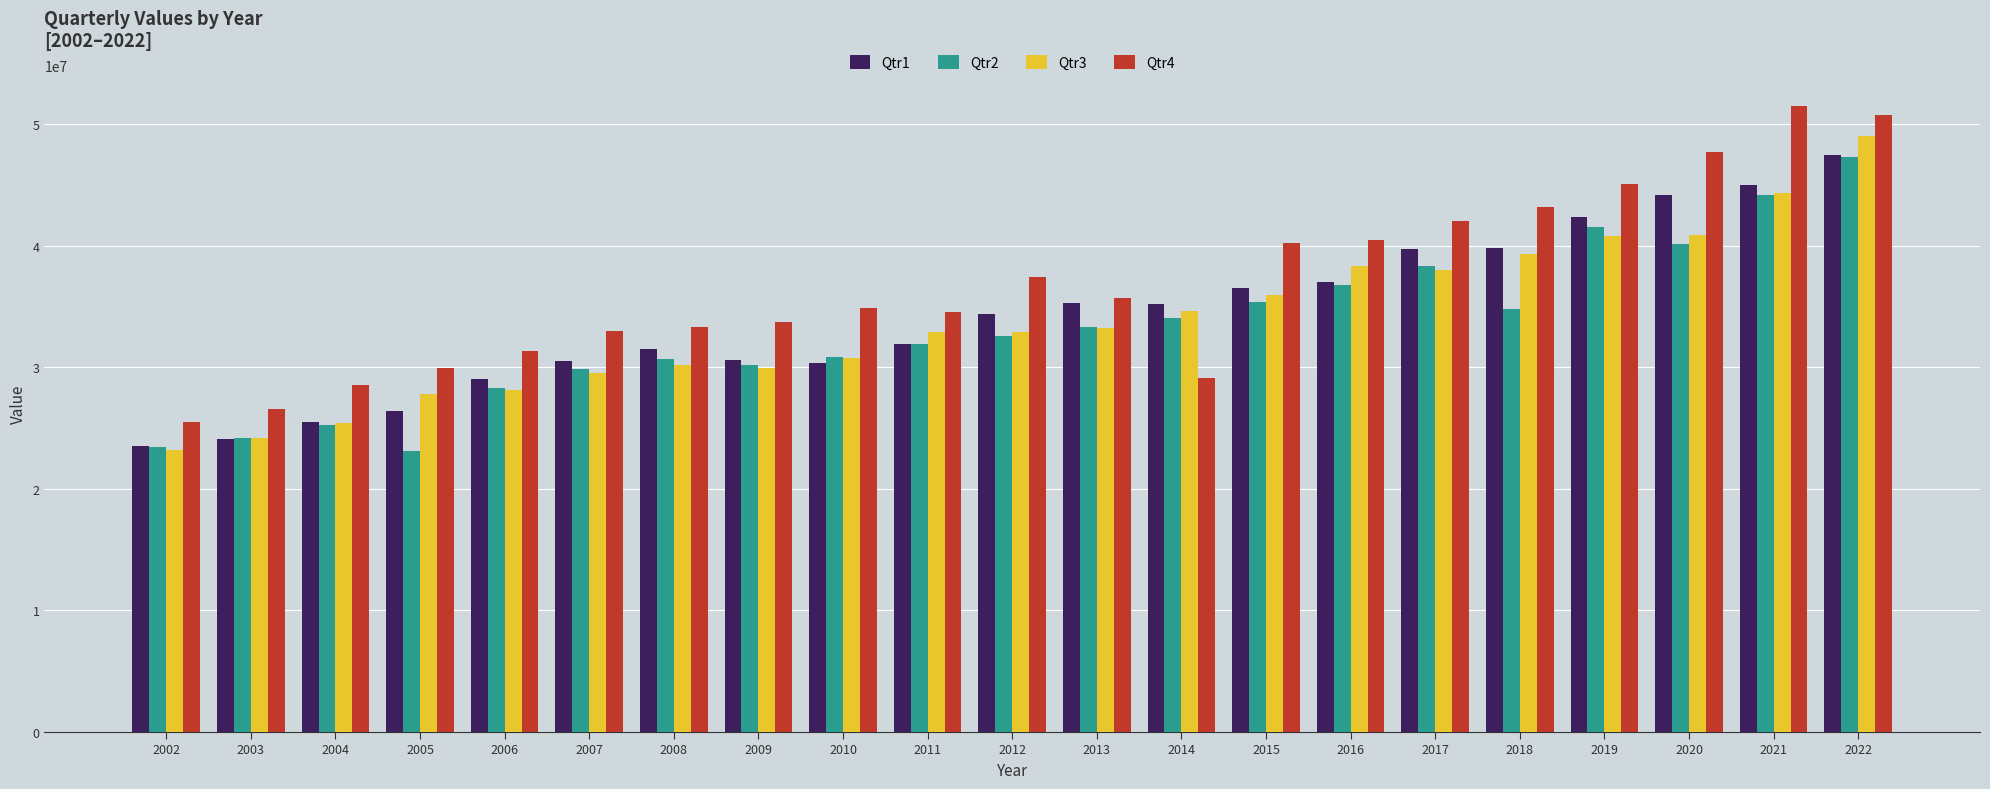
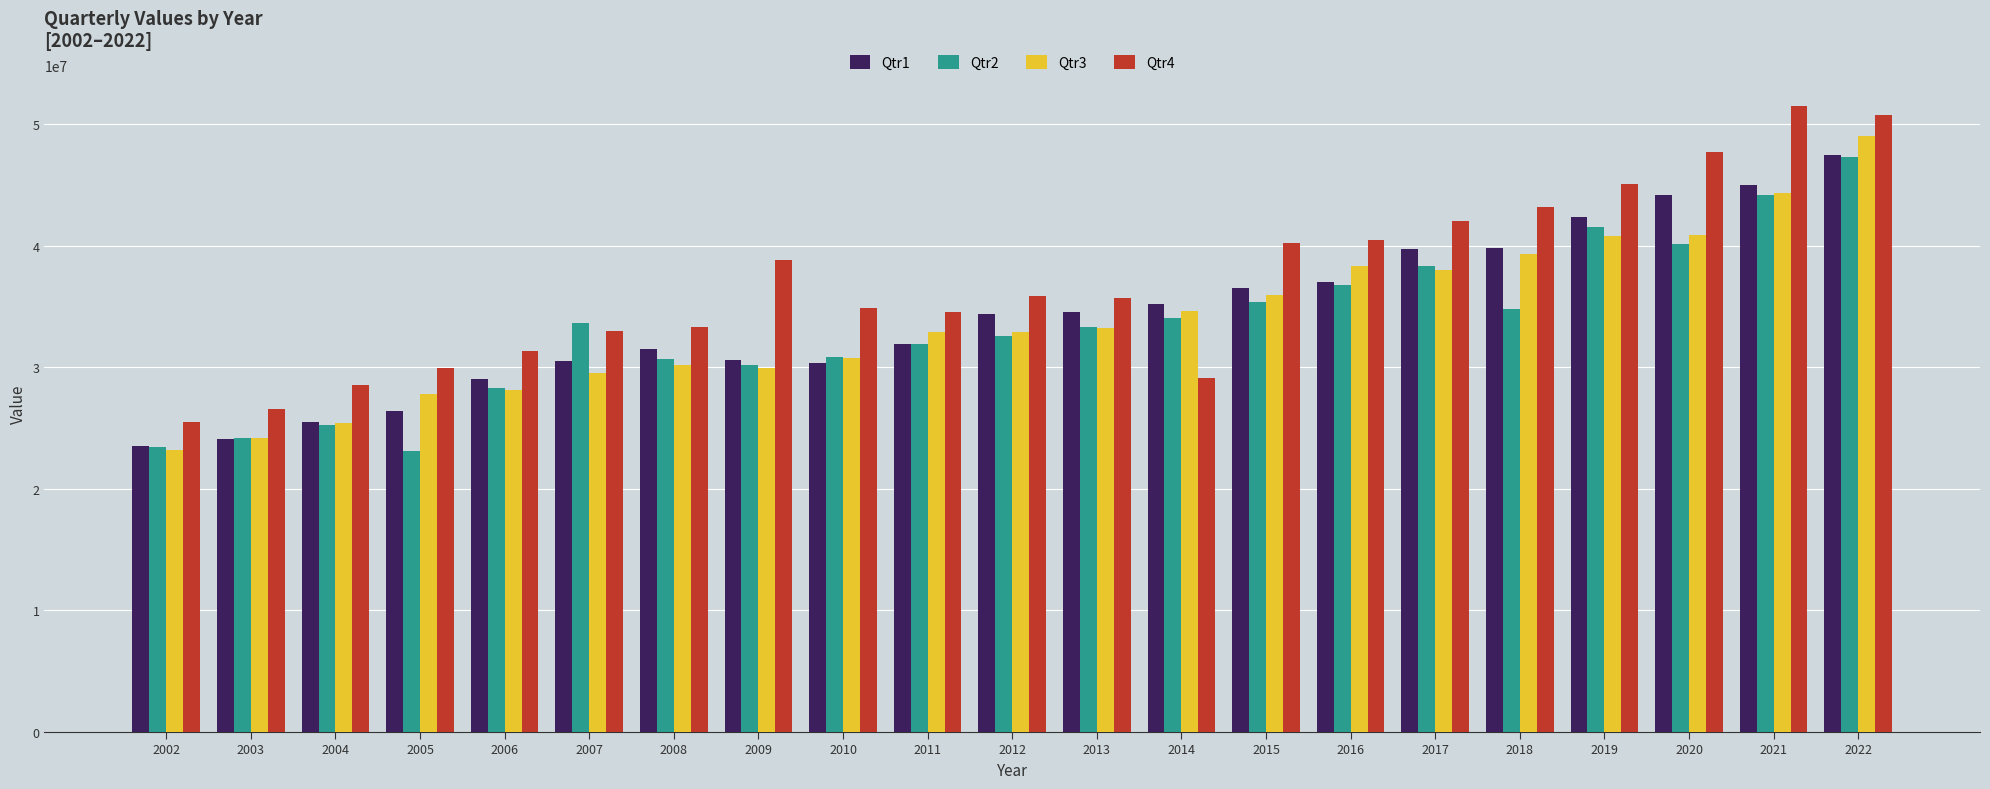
  {
    "Qtr1": {
      "2002": 23500000,
      "2003": 24100000,
      "2004": 25500000,
      "2005": 26400000,
      "2006": 29000000,
      "2007": 30600000,
      "2008": 31500000,
      "2009": 30600000,
      "2010": 30300000,
      "2011": 31900000,
      "2012": 34400000,
-     "2013": 35300000,
+     "2013": 34600000,
      "2014": 35200000,
      "2015": 36600000,
      "2016": 37100000,
      "2017": 39800000,
      "2018": 39900000,
      "2019": 42400000,
      "2020": 44200000,
      "2021": 45000000,
      "2022": 47500000
    },
    "Qtr2": {
      "2002": 23400000,
      "2003": 24200000,
      "2004": 25300000,
      "2005": 23200000,
      "2006": 28300000,
-     "2007": 29800000,
+     "2007": 33700000,
      "2008": 30700000,
      "2009": 30200000,
      "2010": 30900000,
      "2011": 32000000,
      "2012": 32600000,
      "2013": 33300000,
      "2014": 34100000,
      "2015": 35400000,
      "2016": 36800000,
      "2017": 38300000,
      "2018": 34800000,
      "2019": 41600000,
      "2020": 40200000,
      "2021": 44200000,
      "2022": 47300000
    },
    "Qtr3": {
      "2002": 23200000,
      "2003": 24200000,
      "2004": 25400000,
      "2005": 27800000,
      "2006": 28200000,
      "2007": 29500000,
      "2008": 30200000,
      "2009": 29900000,
      "2010": 30800000,
      "2011": 32900000,
      "2012": 32900000,
      "2013": 33300000,
      "2014": 34600000,
      "2015": 35900000,
      "2016": 38400000,
      "2017": 38000000,
      "2018": 39400000,
      "2019": 40800000,
      "2020": 40900000,
      "2021": 44300000,
      "2022": 49000000
    },
    "Qtr4": {
      "2002": 25500000,
      "2003": 26600000,
      "2004": 28500000,
      "2005": 29900000,
      "2006": 31300000,
      "2007": 33000000,
      "2008": 33300000,
-     "2009": 33700000,
+     "2009": 38900000,
      "2010": 34900000,
      "2011": 34500000,
-     "2012": 37400000,
+     "2012": 35900000,
      "2013": 35700000,
      "2014": 29100000,
      "2015": 40200000,
      "2016": 40500000,
      "2017": 42100000,
      "2018": 43200000,
      "2019": 45100000,
      "2020": 47800000,
      "2021": 51500000,
      "2022": 50800000
    }
  }
